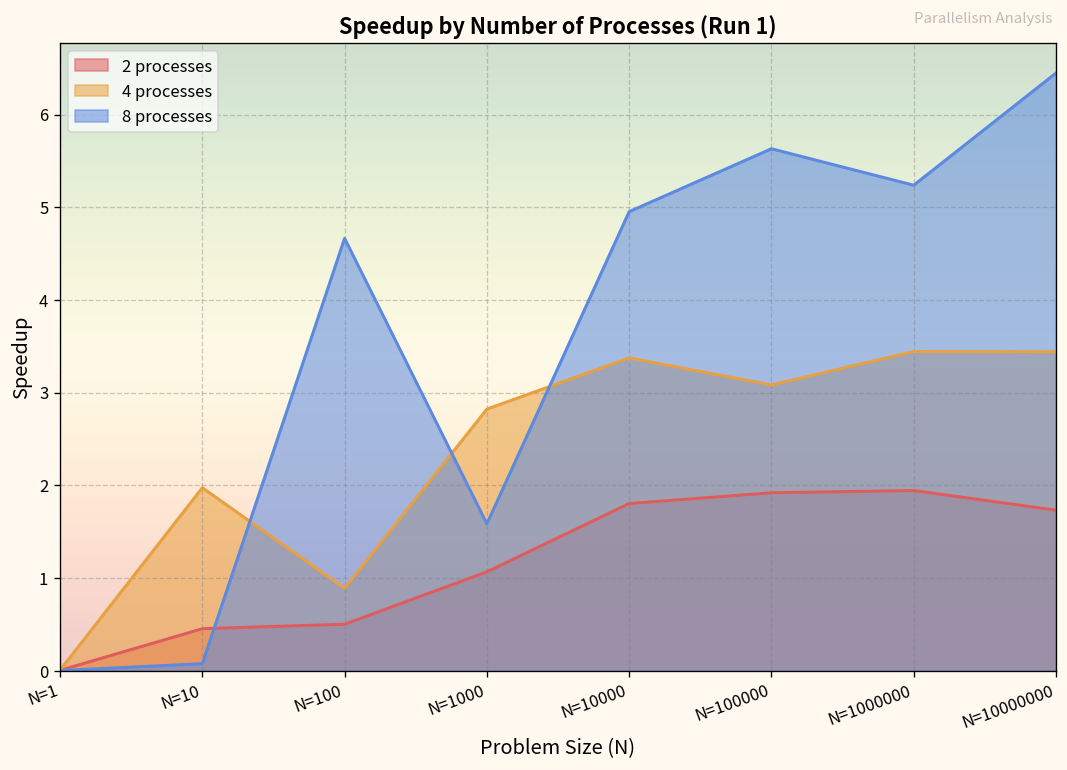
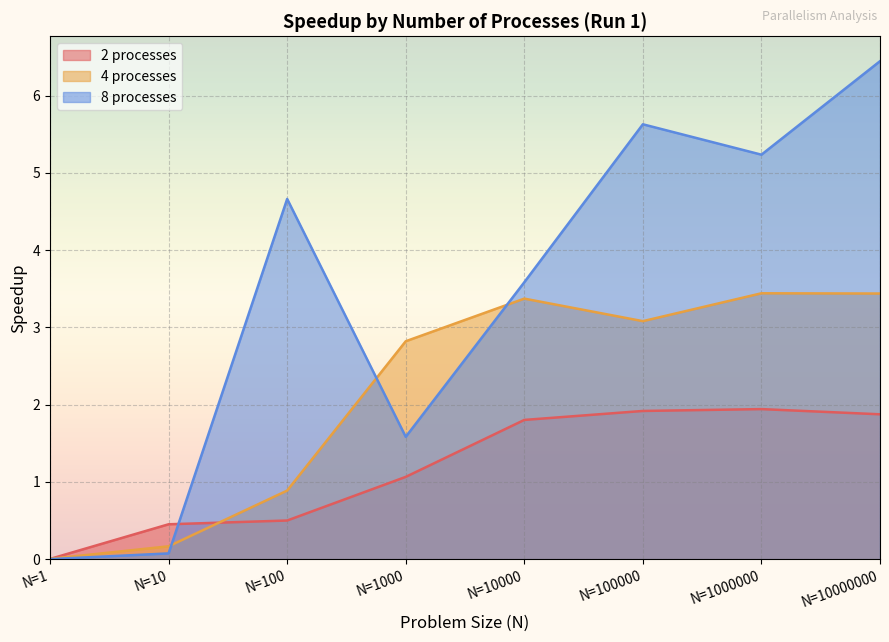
  {
    "2 processes": {
      "N=10": 0.5,
      "N=100": 0.5,
      "N=1000": 1.1,
      "N=10000": 1.8,
      "N=100000": 1.9,
      "N=1000000": 1.9,
-     "N=10000000": 1.7
+     "N=10000000": 1.9
    },
    "4 processes": {
-     "N=10": 2.0,
+     "N=10": 0.2,
      "N=100": 0.9,
      "N=1000": 2.8,
      "N=10000": 3.4,
      "N=100000": 3.1,
      "N=1000000": 3.4,
      "N=10000000": 3.4
    },
    "8 processes": {
      "N=10": 0.1,
      "N=100": 4.7,
      "N=1000": 1.6,
-     "N=10000": 5.0,
+     "N=10000": 3.6,
      "N=100000": 5.6,
      "N=1000000": 5.2,
      "N=10000000": 6.4
    }
  }
